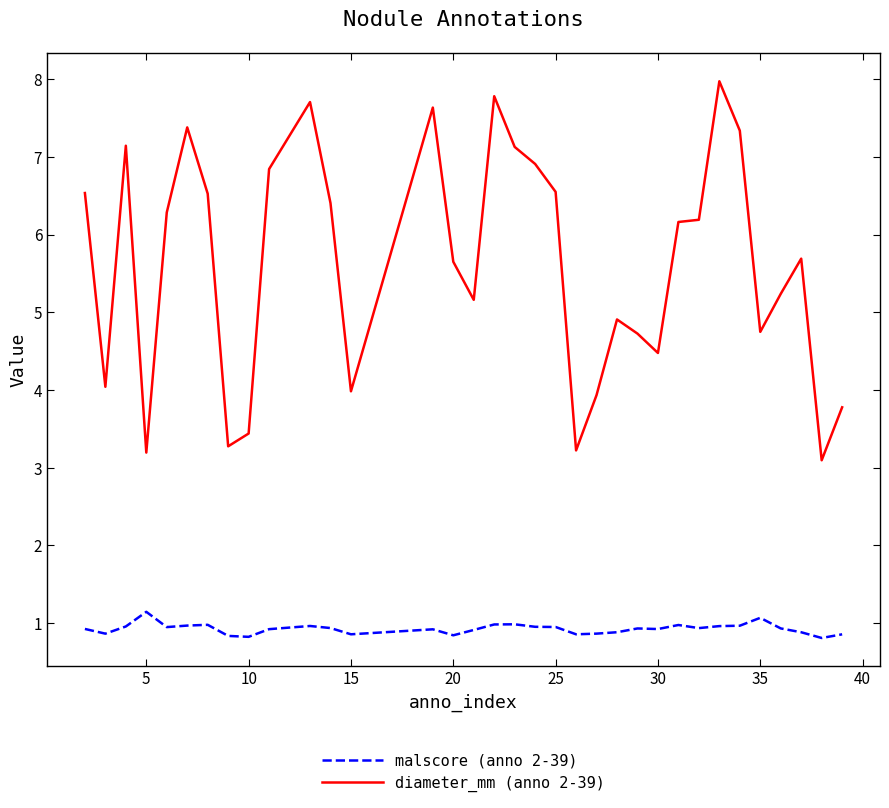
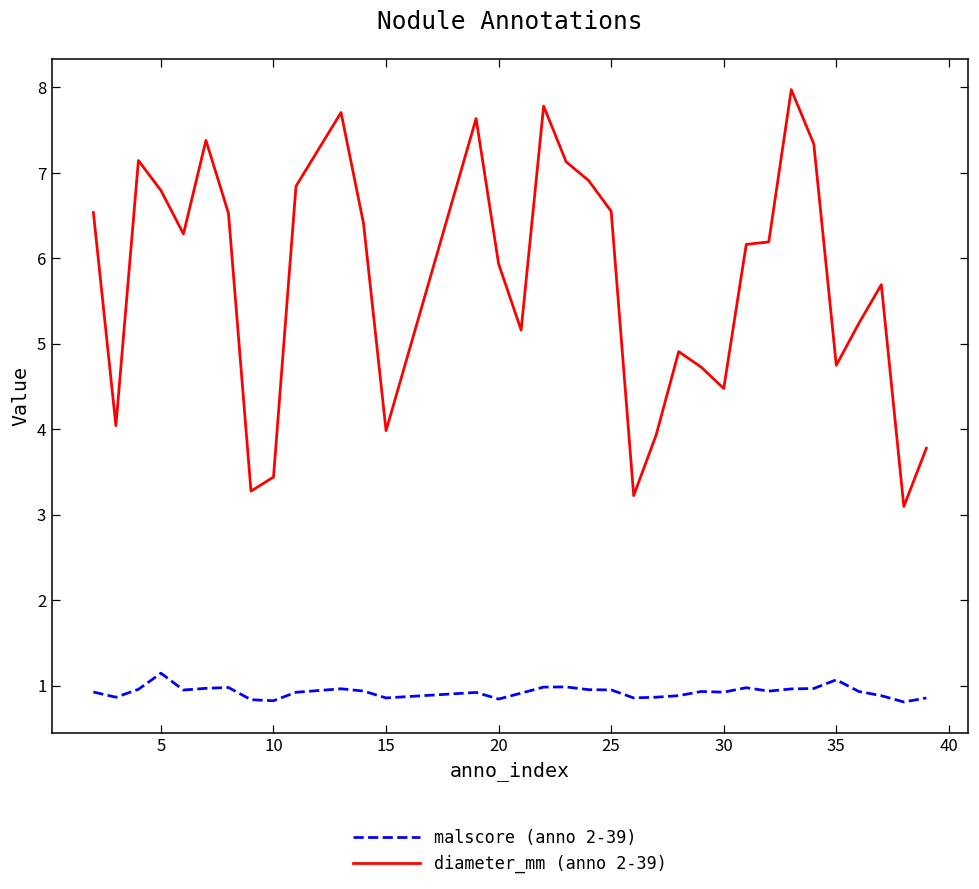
  {
    "malscore (anno 2-39)": {
      "5": 1.1,
      "10": 0.8,
      "15": 0.9,
      "20": 0.8,
      "25": 0.9,
      "30": 0.9,
      "35": 1.1
    },
    "diameter_mm (anno 2-39)": {
-     "5": 3.2,
+     "5": 6.8,
      "10": 3.4,
      "15": 4.0,
-     "20": 5.7,
+     "20": 5.9,
      "25": 6.6,
      "30": 4.5,
      "35": 4.7
    }
  }
